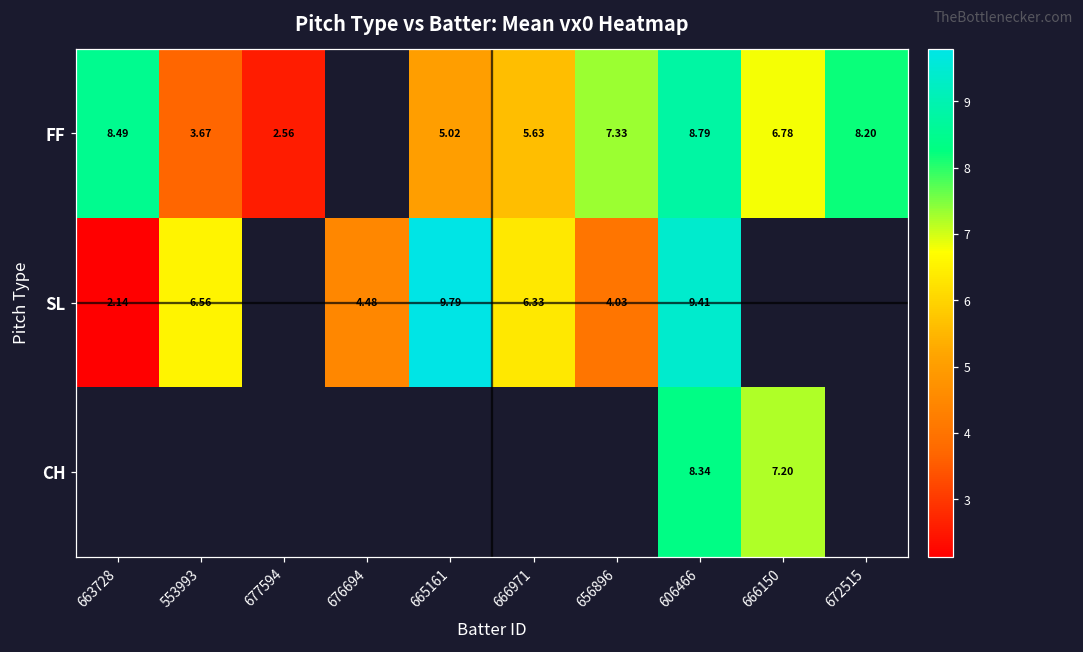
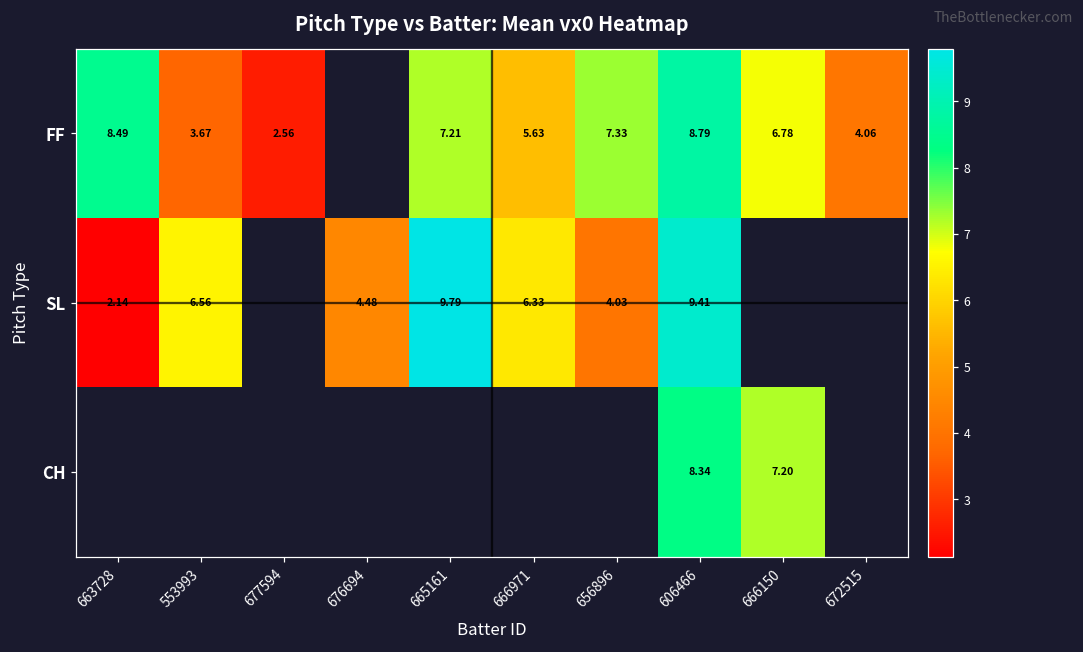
  {
    "FF": {
      "663728": 8.49,
      "553993": 3.67,
      "677594": 2.56,
-     "665161": 5.02,
+     "665161": 7.21,
      "666971": 5.63,
      "656896": 7.33,
      "606466": 8.79,
      "666150": 6.78,
-     "672515": 8.20
+     "672515": 4.06
    },
    "SL": {
      "663728": 2.14,
      "553993": 6.56,
      "676694": 4.48,
      "665161": 9.79,
      "666971": 6.33,
      "656896": 4.03,
      "606466": 9.41
    },
    "CH": {
      "606466": 8.34,
      "666150": 7.20
    }
  }
